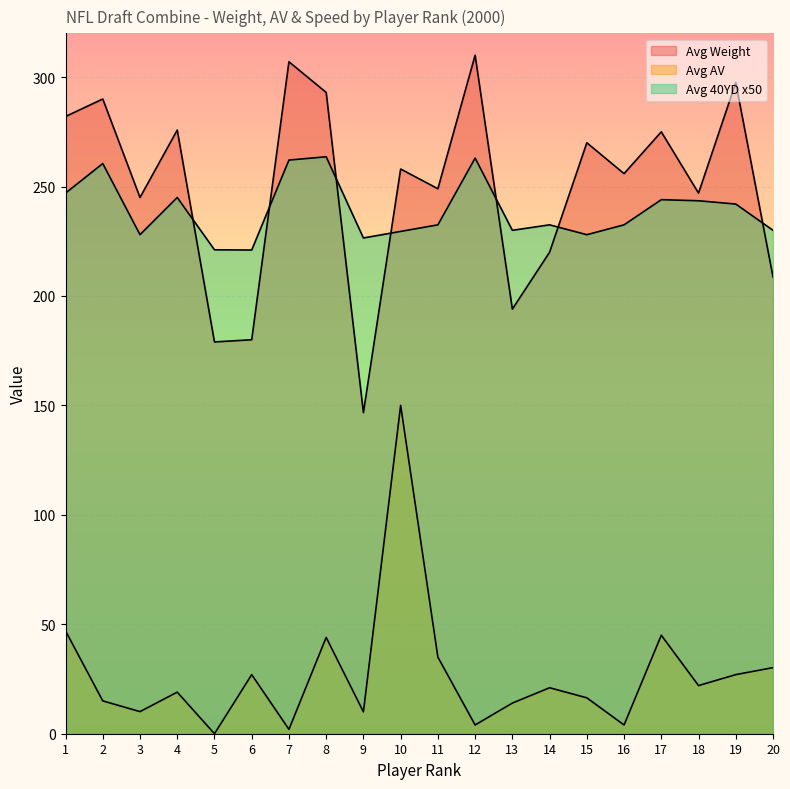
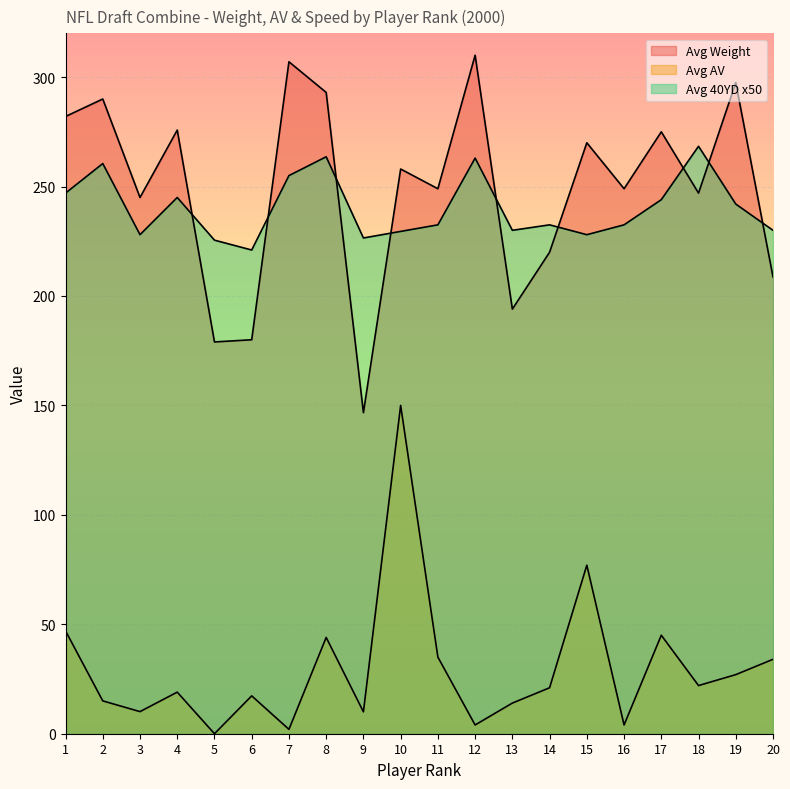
  {
    "Avg Weight": {
      "1": 282,
      "2": 290,
      "3": 245,
      "4": 276,
      "5": 179,
      "6": 180,
      "7": 307,
      "8": 293,
      "9": 147,
      "10": 258,
      "11": 249,
      "12": 310,
      "13": 194,
      "14": 220,
      "15": 270,
-     "16": 256,
+     "16": 249,
      "17": 275,
      "18": 247,
      "20": 209
    },
    "Avg AV": {
      "1": 47,
      "2": 15,
      "3": 10,
      "4": 19,
      "5": 0,
-     "6": 27,
+     "6": 17,
      "7": 2,
      "8": 44,
      "9": 10,
      "10": 150,
      "11": 35,
      "12": 4,
      "13": 14,
      "14": 21,
-     "15": 16,
+     "15": 77,
      "16": 4,
      "17": 45,
      "18": 22,
      "19": 27,
-     "20": 30
+     "20": 34
    },
    "Avg 40YD x50": {
      "1": 247,
      "2": 261,
      "3": 228,
      "4": 245,
-     "5": 221,
+     "5": 226,
      "6": 221,
-     "7": 262,
+     "7": 255,
      "8": 264,
      "9": 227,
      "10": 230,
      "11": 233,
      "12": 263,
      "13": 230,
      "14": 233,
      "15": 228,
      "16": 233,
      "17": 244,
-     "18": 244,
+     "18": 268,
      "19": 242,
      "20": 230
    }
  }
